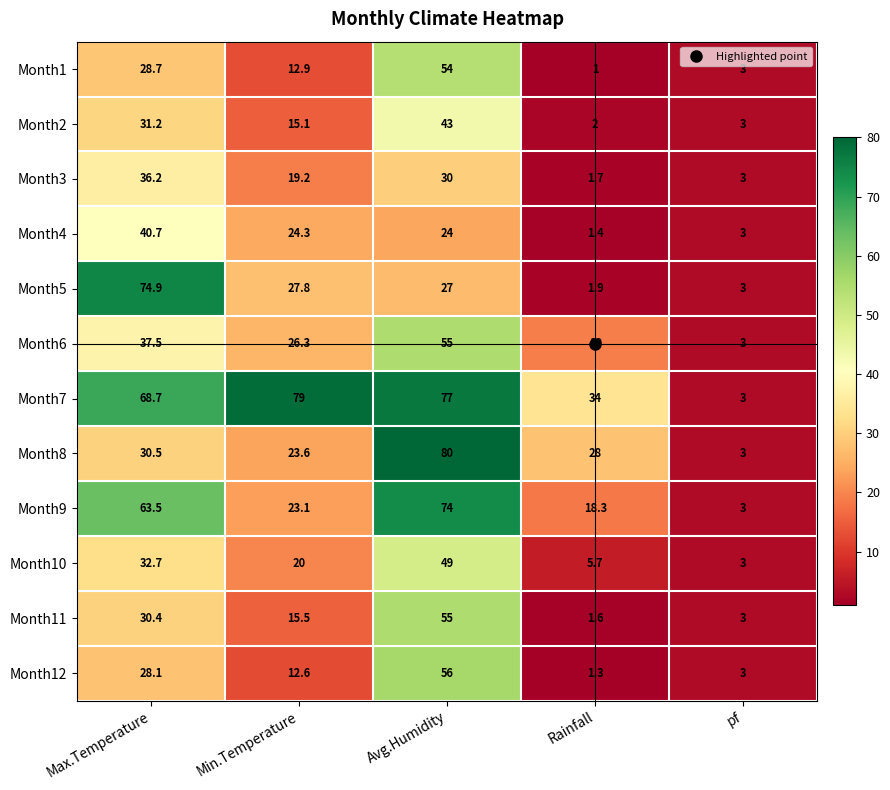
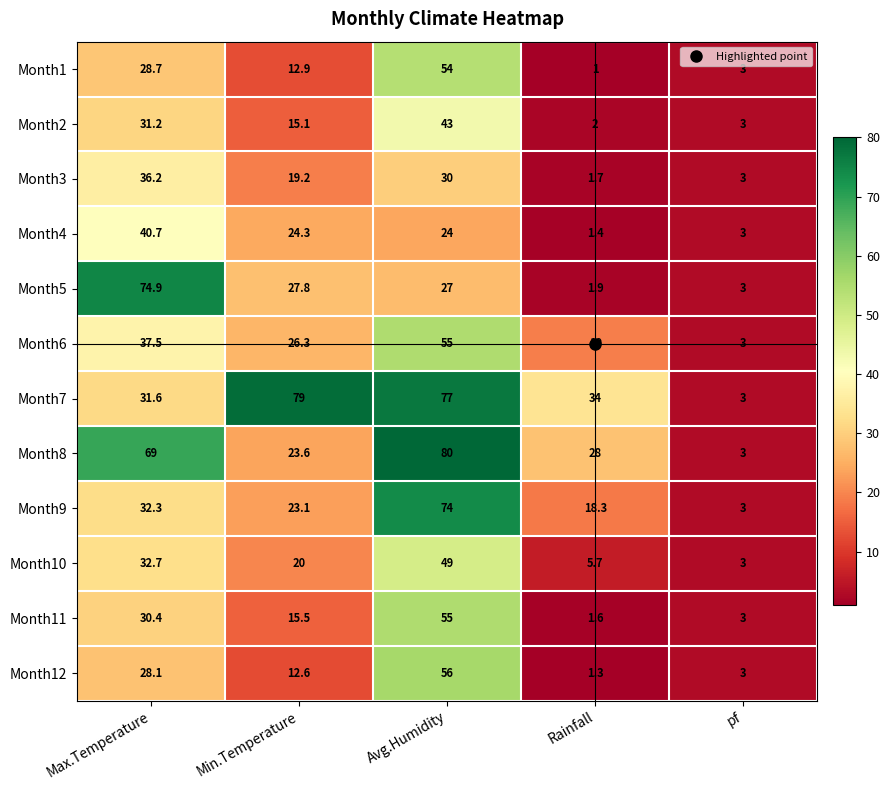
  {
    "Month1": {
      "Max.Temperature": 28.7,
      "Min.Temperature": 12.9,
      "Avg.Humidity": 54,
      "Rainfall": 1
    },
    "Month2": {
      "Max.Temperature": 31.2,
      "Min.Temperature": 15.1,
      "Avg.Humidity": 43,
      "Rainfall": 2,
      "pf": 3
    },
    "Month3": {
      "Max.Temperature": 36.2,
      "Min.Temperature": 19.2,
      "Avg.Humidity": 30,
      "Rainfall": 1.7,
      "pf": 3
    },
    "Month4": {
      "Max.Temperature": 40.7,
      "Min.Temperature": 24.3,
      "Avg.Humidity": 24,
      "Rainfall": 1.4,
      "pf": 3
    },
    "Month5": {
      "Max.Temperature": 74.9,
      "Min.Temperature": 27.8,
      "Avg.Humidity": 27,
      "Rainfall": 1.9,
      "pf": 3
    },
    "Month6": {
      "Max.Temperature": 37.5,
      "Min.Temperature": 26.3,
      "Avg.Humidity": 55,
      "pf": 3
    },
    "Month7": {
-     "Max.Temperature": 68.7,
+     "Max.Temperature": 31.6,
      "Min.Temperature": 79,
      "Avg.Humidity": 77,
      "Rainfall": 34,
      "pf": 3
    },
    "Month8": {
-     "Max.Temperature": 30.5,
+     "Max.Temperature": 69,
      "Min.Temperature": 23.6,
      "Avg.Humidity": 80,
      "Rainfall": 28,
      "pf": 3
    },
    "Month9": {
-     "Max.Temperature": 63.5,
+     "Max.Temperature": 32.3,
      "Min.Temperature": 23.1,
      "Avg.Humidity": 74,
      "Rainfall": 18.3,
      "pf": 3
    },
    "Month10": {
      "Max.Temperature": 32.7,
      "Min.Temperature": 20,
      "Avg.Humidity": 49,
      "Rainfall": 5.7,
      "pf": 3
    },
    "Month11": {
      "Max.Temperature": 30.4,
      "Min.Temperature": 15.5,
      "Avg.Humidity": 55,
      "Rainfall": 1.6,
      "pf": 3
    },
    "Month12": {
      "Max.Temperature": 28.1,
      "Min.Temperature": 12.6,
      "Avg.Humidity": 56,
      "Rainfall": 1.3,
      "pf": 3
    }
  }
